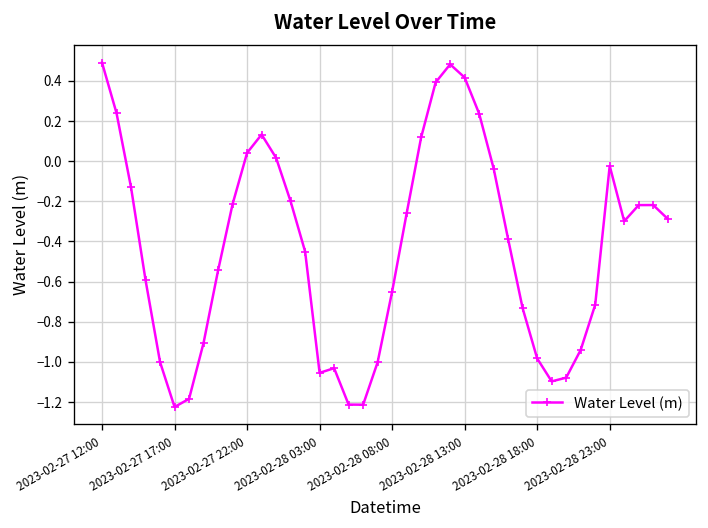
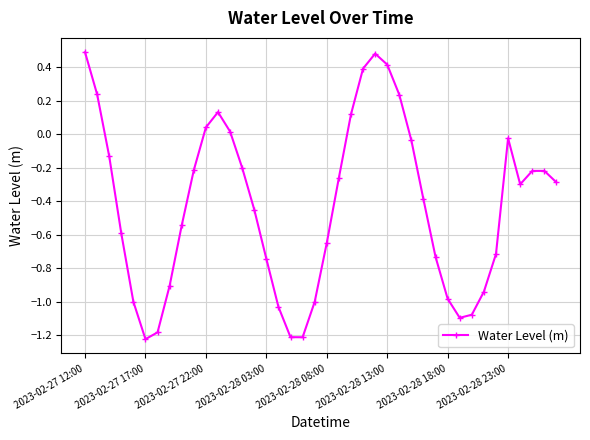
  {
    "2023-02-27 12:00": 0.49,
    "2023-02-27 17:00": -1.22,
    "2023-02-27 22:00": 0.04,
-   "2023-02-28 03:00": -1.05,
+   "2023-02-28 03:00": -0.74,
    "2023-02-28 08:00": -0.65,
    "2023-02-28 13:00": 0.42,
    "2023-02-28 18:00": -0.98,
    "2023-02-28 23:00": -0.02
  }
